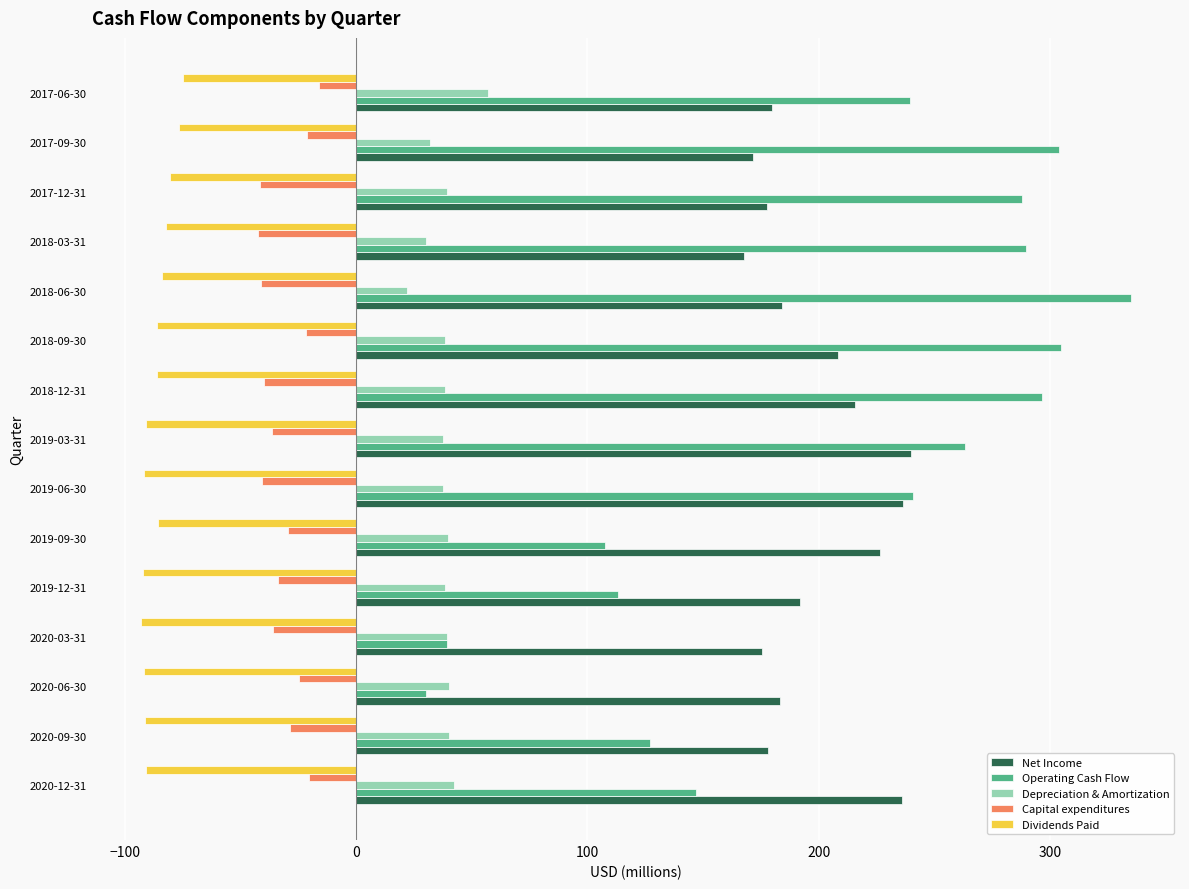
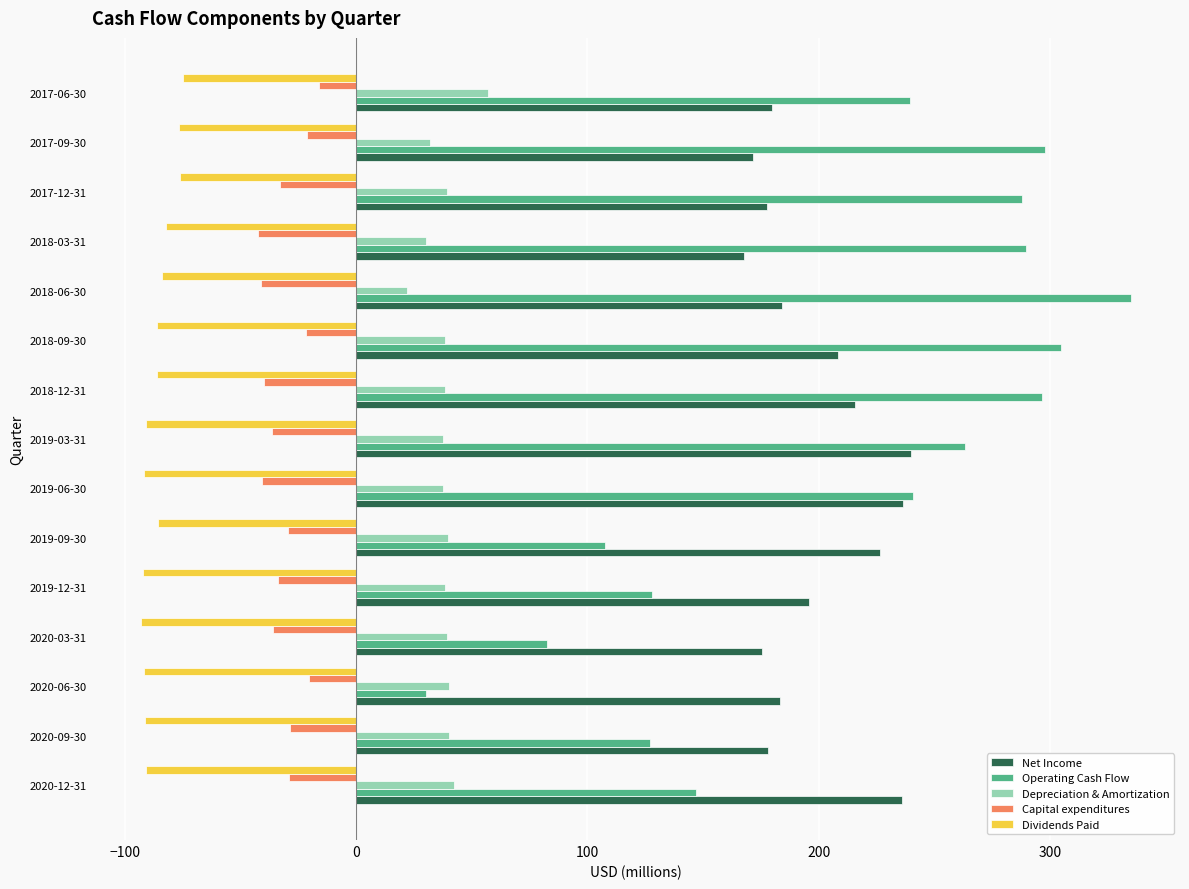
  {
    "Net Income": {
      "2017-06-30": 180,
      "2017-09-30": 172,
      "2017-12-31": 178,
      "2018-03-31": 168,
      "2018-06-30": 184,
      "2018-09-30": 208,
      "2018-12-31": 216,
      "2019-03-31": 240,
      "2019-06-30": 237,
      "2019-09-30": 226,
-     "2019-12-31": 192,
+     "2019-12-31": 196,
      "2020-03-31": 176,
      "2020-06-30": 183,
      "2020-09-30": 178,
      "2020-12-31": 236
    },
    "Operating Cash Flow": {
      "2017-06-30": 240,
-     "2017-09-30": 304,
+     "2017-09-30": 298,
      "2017-12-31": 288,
      "2018-03-31": 290,
      "2018-06-30": 335,
      "2018-09-30": 305,
      "2018-12-31": 297,
      "2019-03-31": 263,
      "2019-06-30": 241,
      "2019-09-30": 108,
-     "2019-12-31": 113,
-     "2020-03-31": 39,
+     "2019-12-31": 128,
+     "2020-03-31": 82,
      "2020-06-30": 30,
      "2020-09-30": 127,
      "2020-12-31": 147
    },
    "Depreciation & Amortization": {
      "2017-06-30": 57,
      "2017-09-30": 32,
      "2017-12-31": 39,
      "2018-03-31": 30,
      "2018-06-30": 22,
      "2018-09-30": 38,
      "2018-12-31": 38,
      "2019-03-31": 38,
      "2019-06-30": 37,
      "2019-09-30": 40,
      "2019-12-31": 38,
      "2020-03-31": 39,
      "2020-06-30": 40,
      "2020-09-30": 40,
      "2020-12-31": 42
    },
    "Capital expenditures": {
      "2017-06-30": -16,
      "2017-09-30": -21,
-     "2017-12-31": -42,
+     "2017-12-31": -33,
      "2018-03-31": -43,
      "2018-06-30": -41,
      "2018-09-30": -22,
      "2018-12-31": -40,
      "2019-03-31": -36,
      "2019-06-30": -41,
      "2019-09-30": -30,
      "2019-12-31": -34,
      "2020-03-31": -36,
-     "2020-06-30": -25,
+     "2020-06-30": -21,
      "2020-09-30": -28,
-     "2020-12-31": -20
+     "2020-12-31": -29
    },
    "Dividends Paid": {
      "2017-06-30": -75,
      "2017-09-30": -77,
-     "2017-12-31": -80,
+     "2017-12-31": -76,
      "2018-03-31": -82,
      "2018-06-30": -84,
      "2018-09-30": -86,
      "2018-12-31": -86,
      "2019-03-31": -91,
      "2019-06-30": -92,
      "2019-09-30": -86,
      "2019-12-31": -92,
      "2020-03-31": -93,
      "2020-06-30": -92,
      "2020-09-30": -91,
      "2020-12-31": -91
    }
  }
